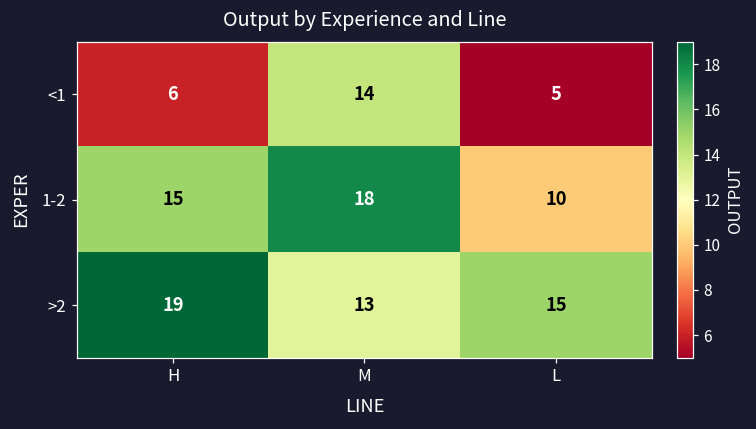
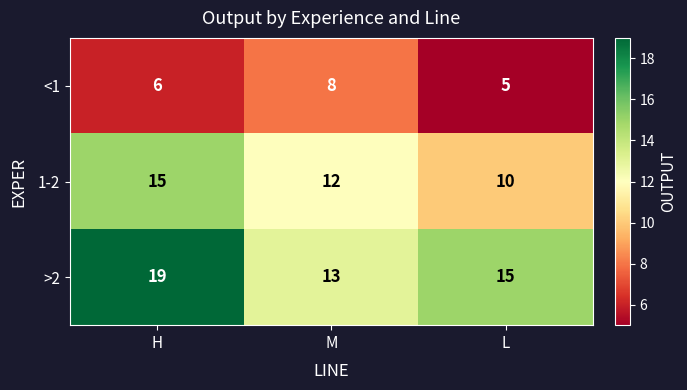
  {
    "<1": {
      "H": 6,
-     "M": 14,
+     "M": 8,
      "L": 5
    },
    "1-2": {
      "H": 15,
-     "M": 18,
+     "M": 12,
      "L": 10
    },
    ">2": {
      "H": 19,
      "M": 13,
      "L": 15
    }
  }
